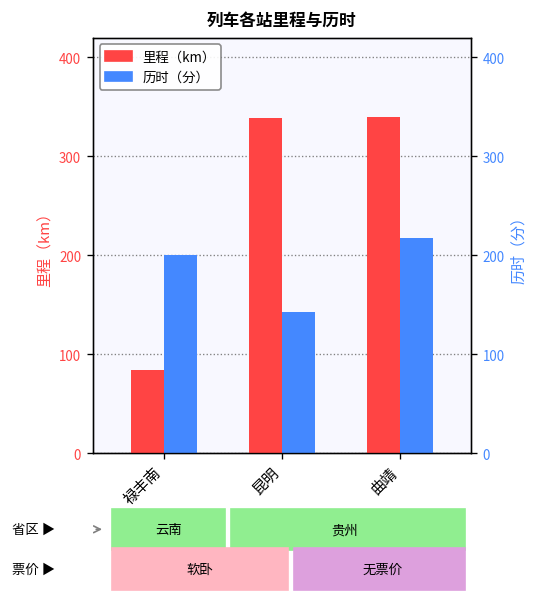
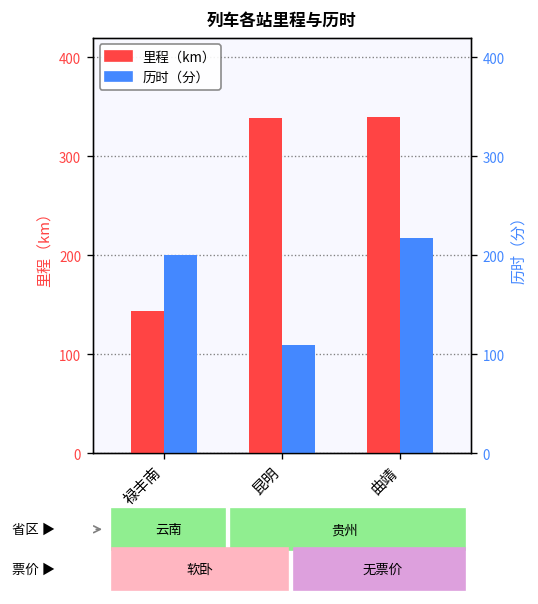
  {
    "里程（km）": {
-     "禄丰南": 80,
+     "禄丰南": 140,
      "昆明": 340,
      "曲靖": 340
    },
    "历时（分）": {
      "禄丰南": 200,
-     "昆明": 140,
+     "昆明": 110,
      "曲靖": 220
    }
  }
